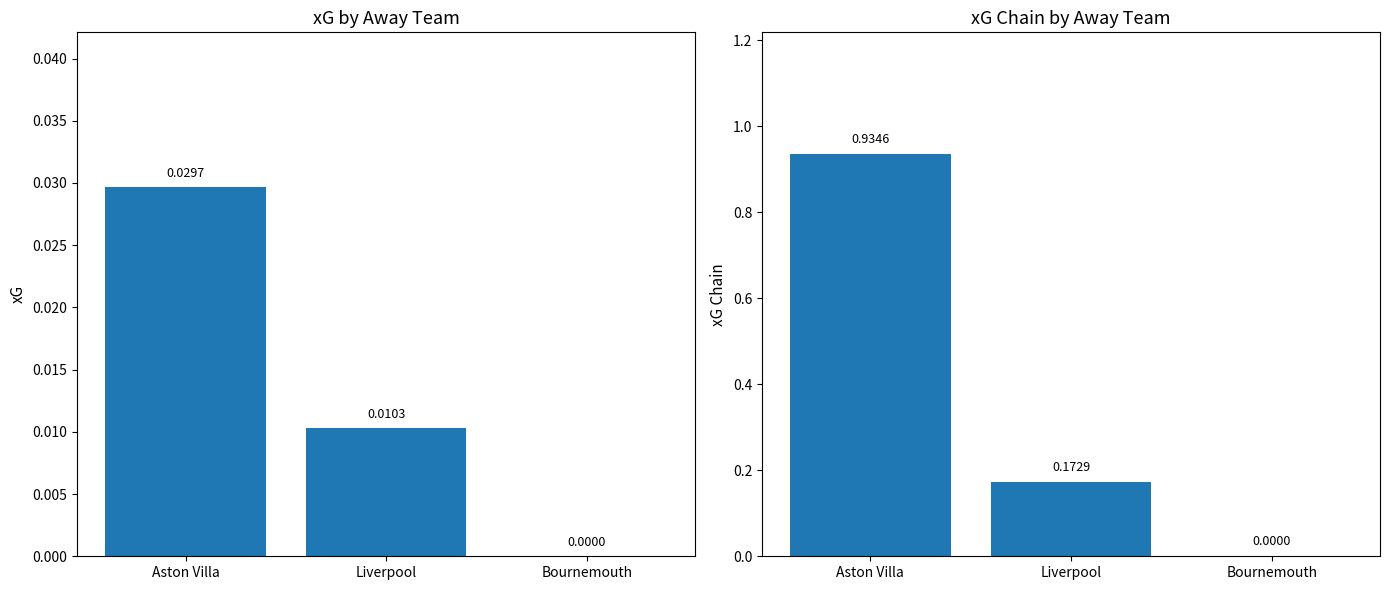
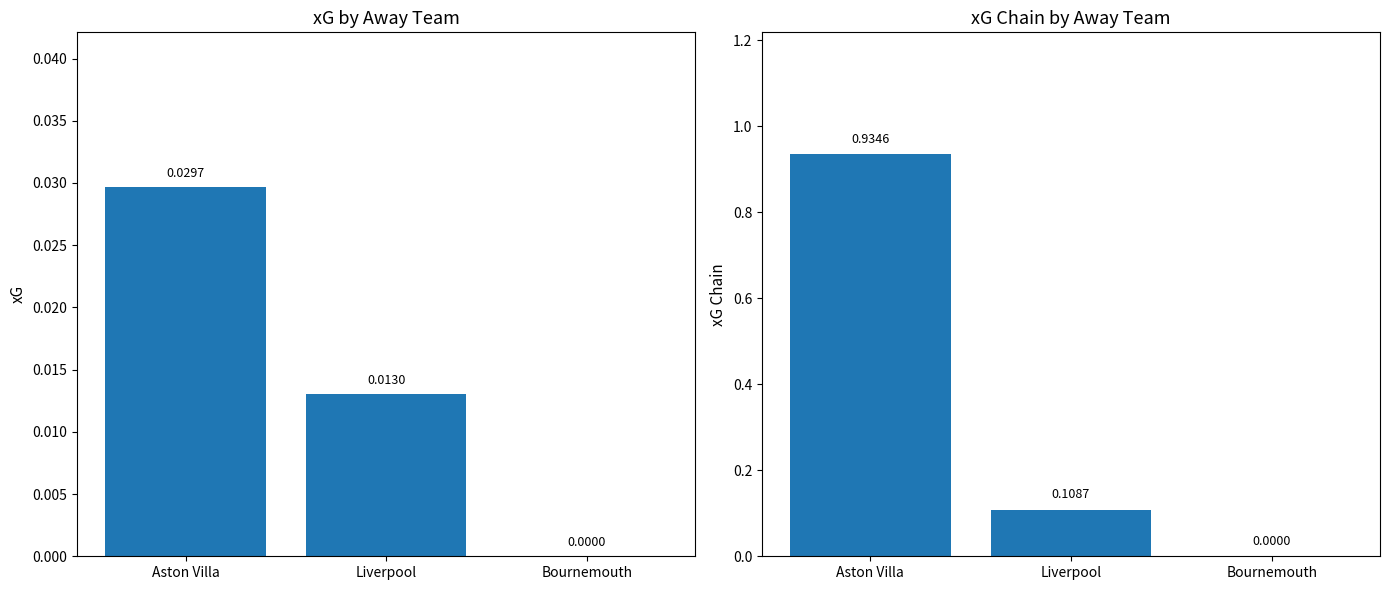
  {
    "xG by Away Team": {
      "Aston Villa": 0.0297,
-     "Liverpool": 0.0103,
+     "Liverpool": 0.0130,
      "Bournemouth": 0.0000
    },
    "xG Chain by Away Team": {
      "Aston Villa": 0.9346,
-     "Liverpool": 0.1729,
+     "Liverpool": 0.1087,
      "Bournemouth": 0.0000
    }
  }
